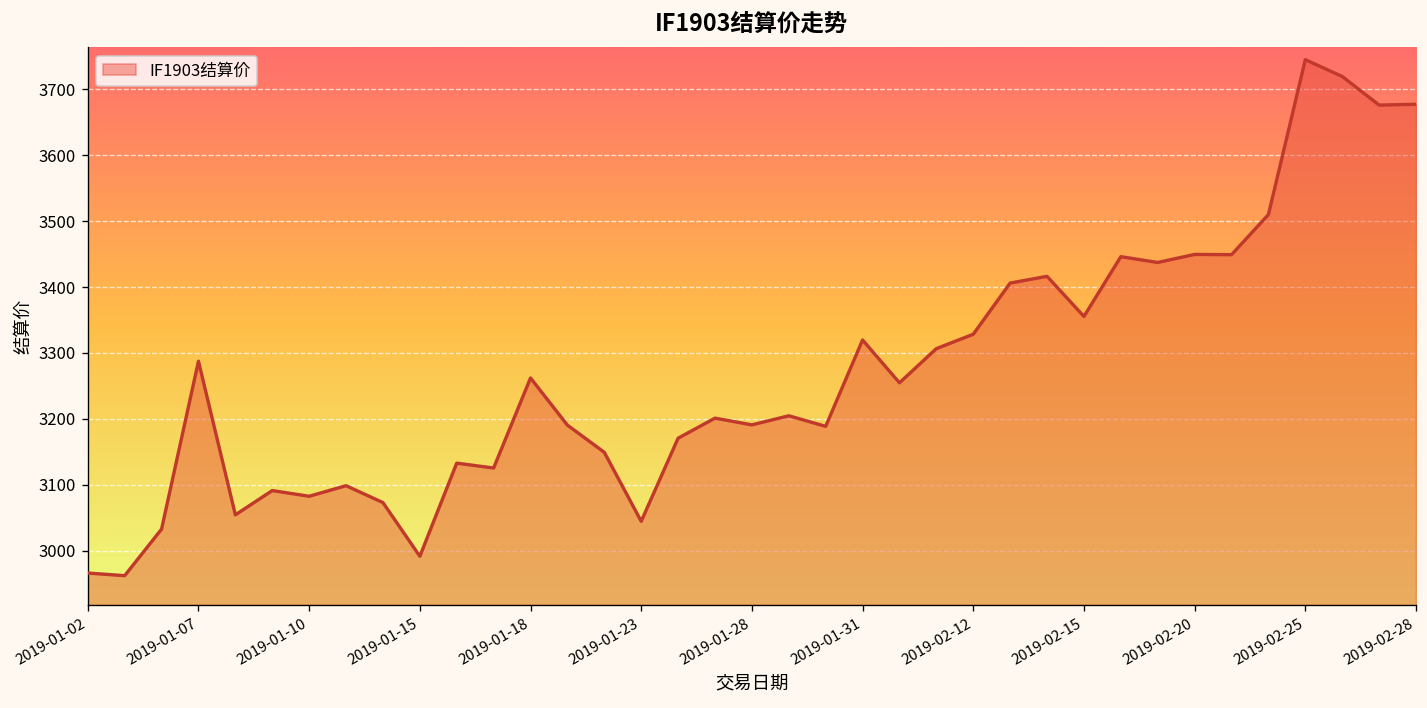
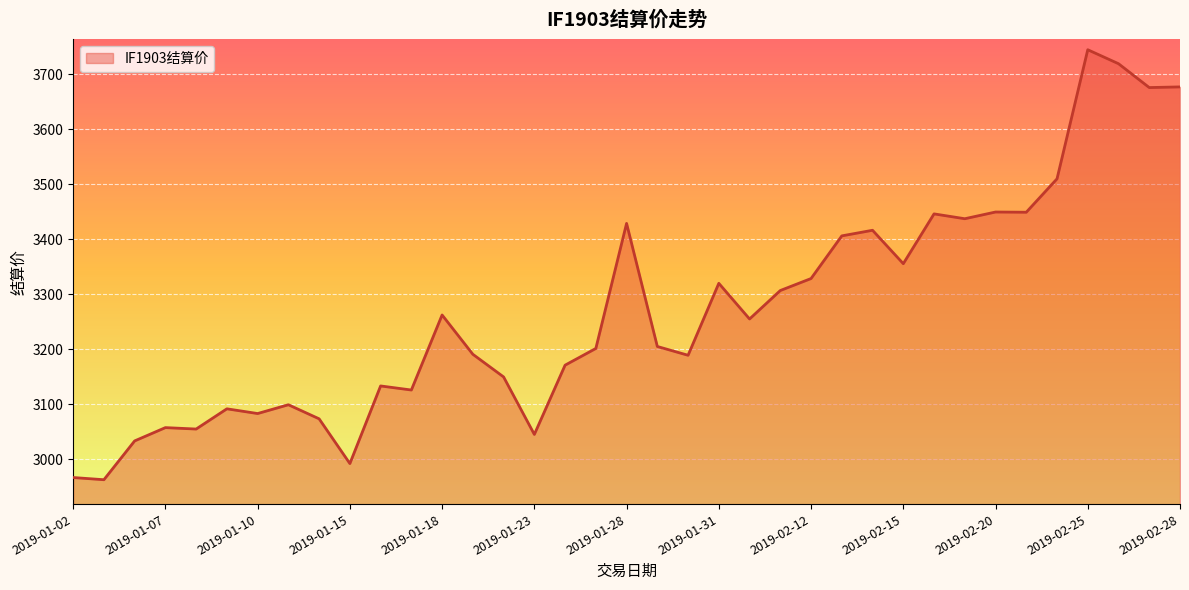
  {
    "2019-01-02": 2970,
-   "2019-01-07": 3290,
+   "2019-01-07": 3060,
    "2019-01-10": 3080,
    "2019-01-15": 2990,
    "2019-01-18": 3260,
    "2019-01-23": 3040,
-   "2019-01-28": 3190,
+   "2019-01-28": 3430,
    "2019-01-31": 3320,
    "2019-02-12": 3330,
    "2019-02-15": 3360,
    "2019-02-20": 3450,
    "2019-02-25": 3740,
    "2019-02-28": 3680
  }
